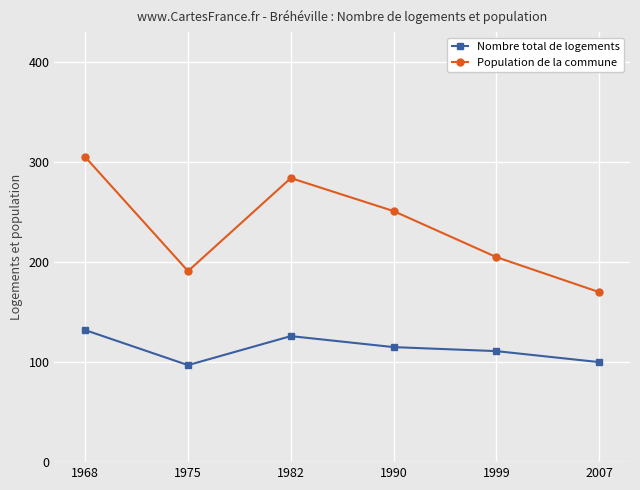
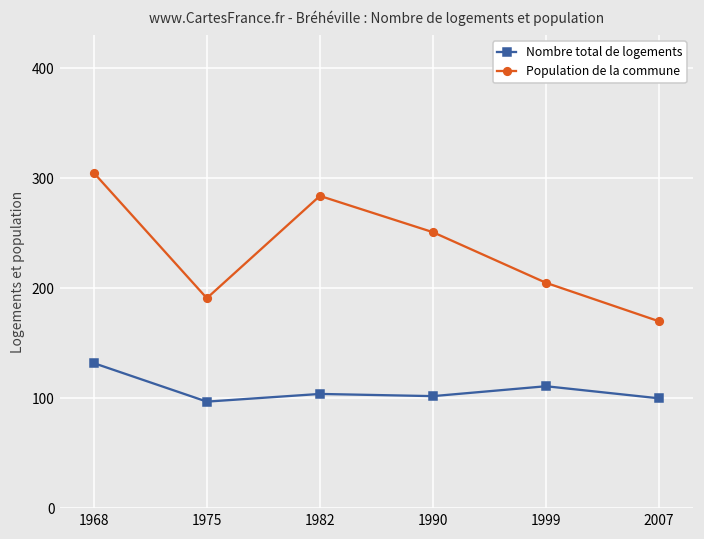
  {
    "Nombre total de logements": {
      "1968": 130,
      "1975": 100,
-     "1982": 130,
-     "1990": 120,
+     "1982": 100,
+     "1990": 100,
      "1999": 110,
      "2007": 100
    },
    "Population de la commune": {
      "1968": 310,
      "1975": 190,
      "1982": 280,
      "1990": 250,
      "1999": 210,
      "2007": 170
    }
  }
